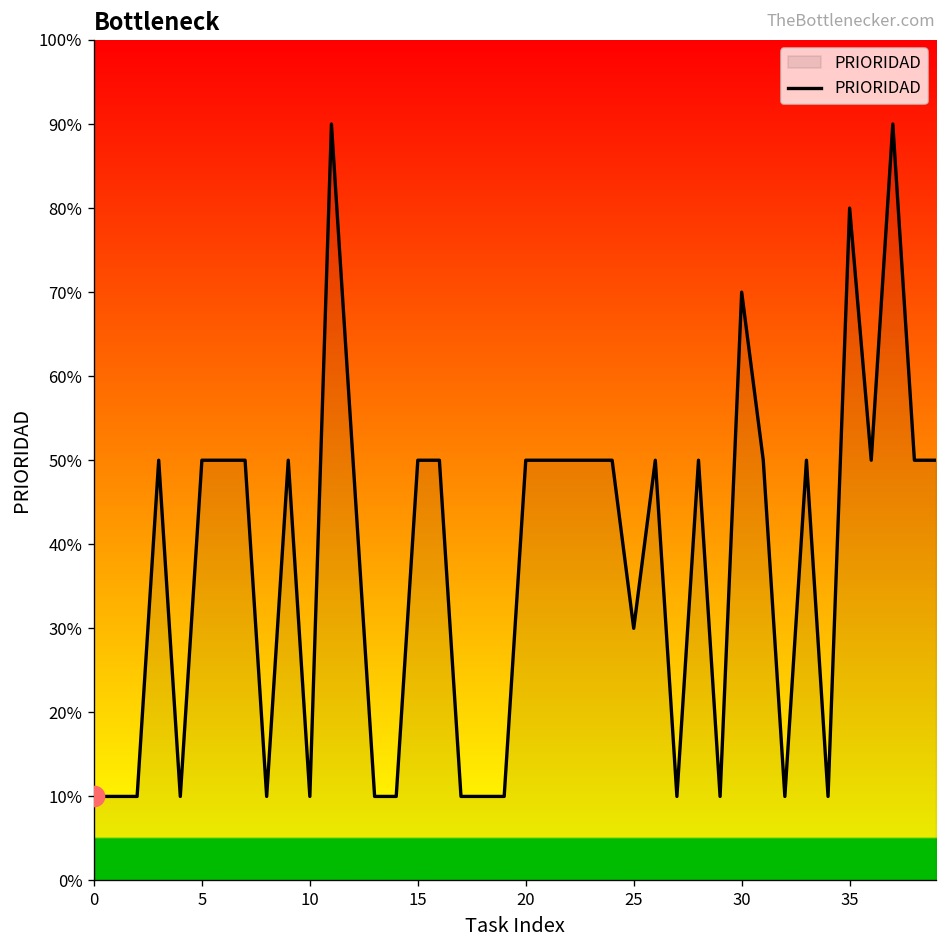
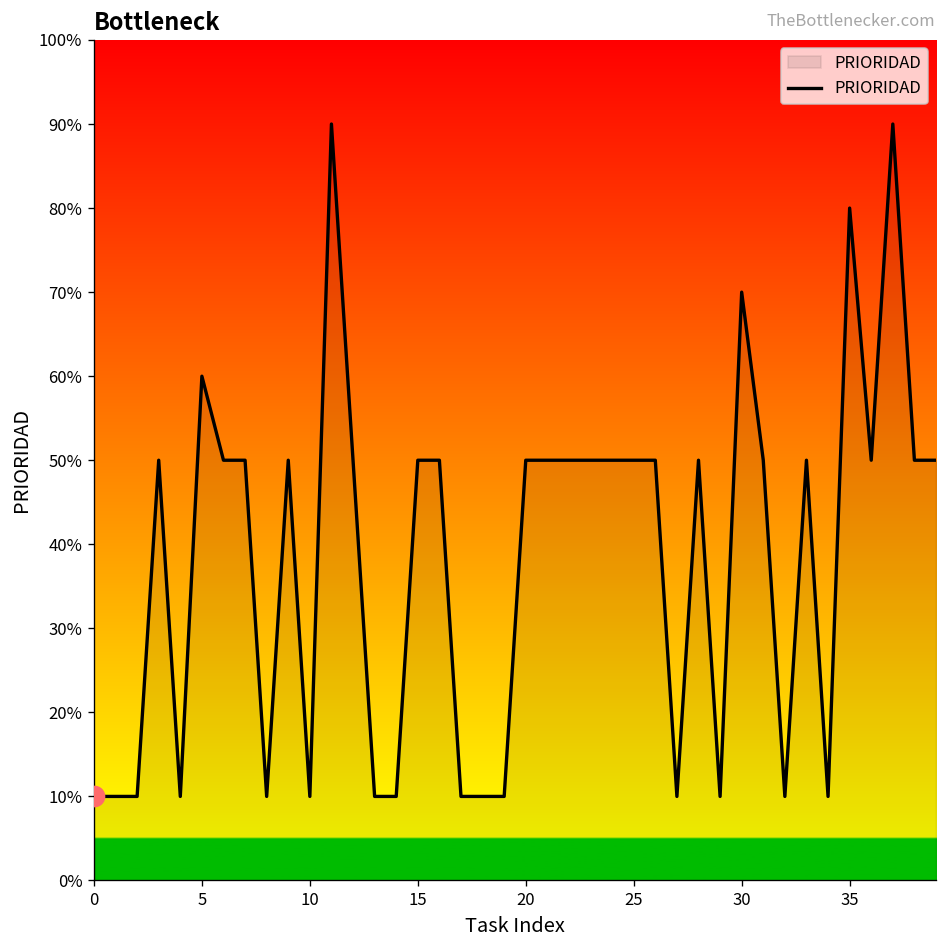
  {
    "PRIORIDAD": {
-     "5": "50%",
+     "5": "60%",
      "10": "10%",
      "15": "50%",
      "20": "50%",
-     "25": "30%",
+     "25": "50%",
      "30": "70%",
      "35": "80%"
    }
  }
